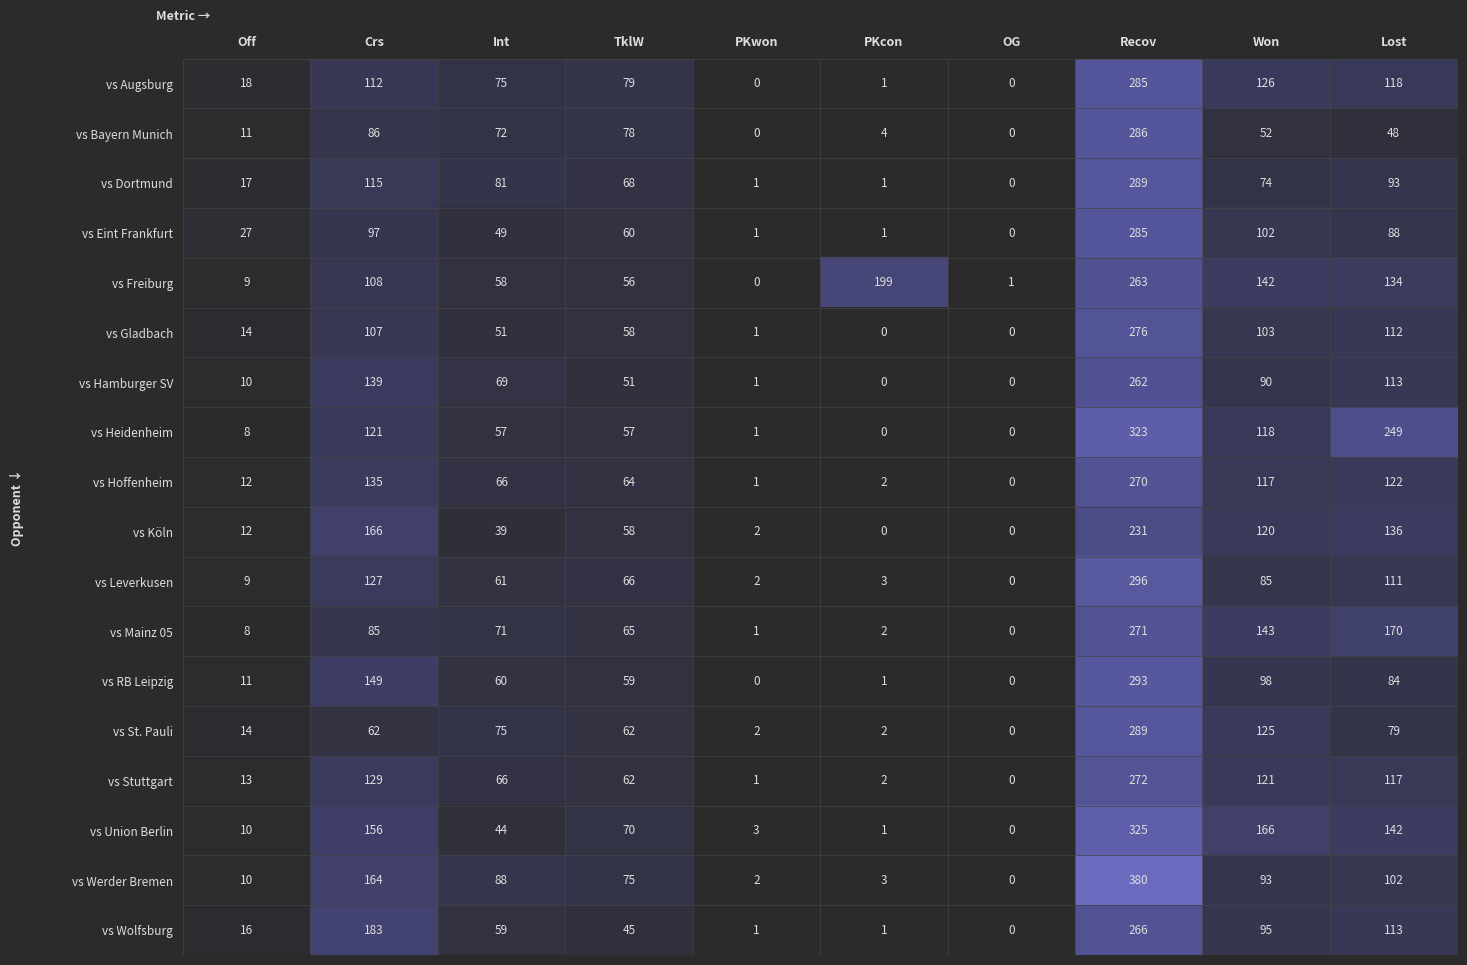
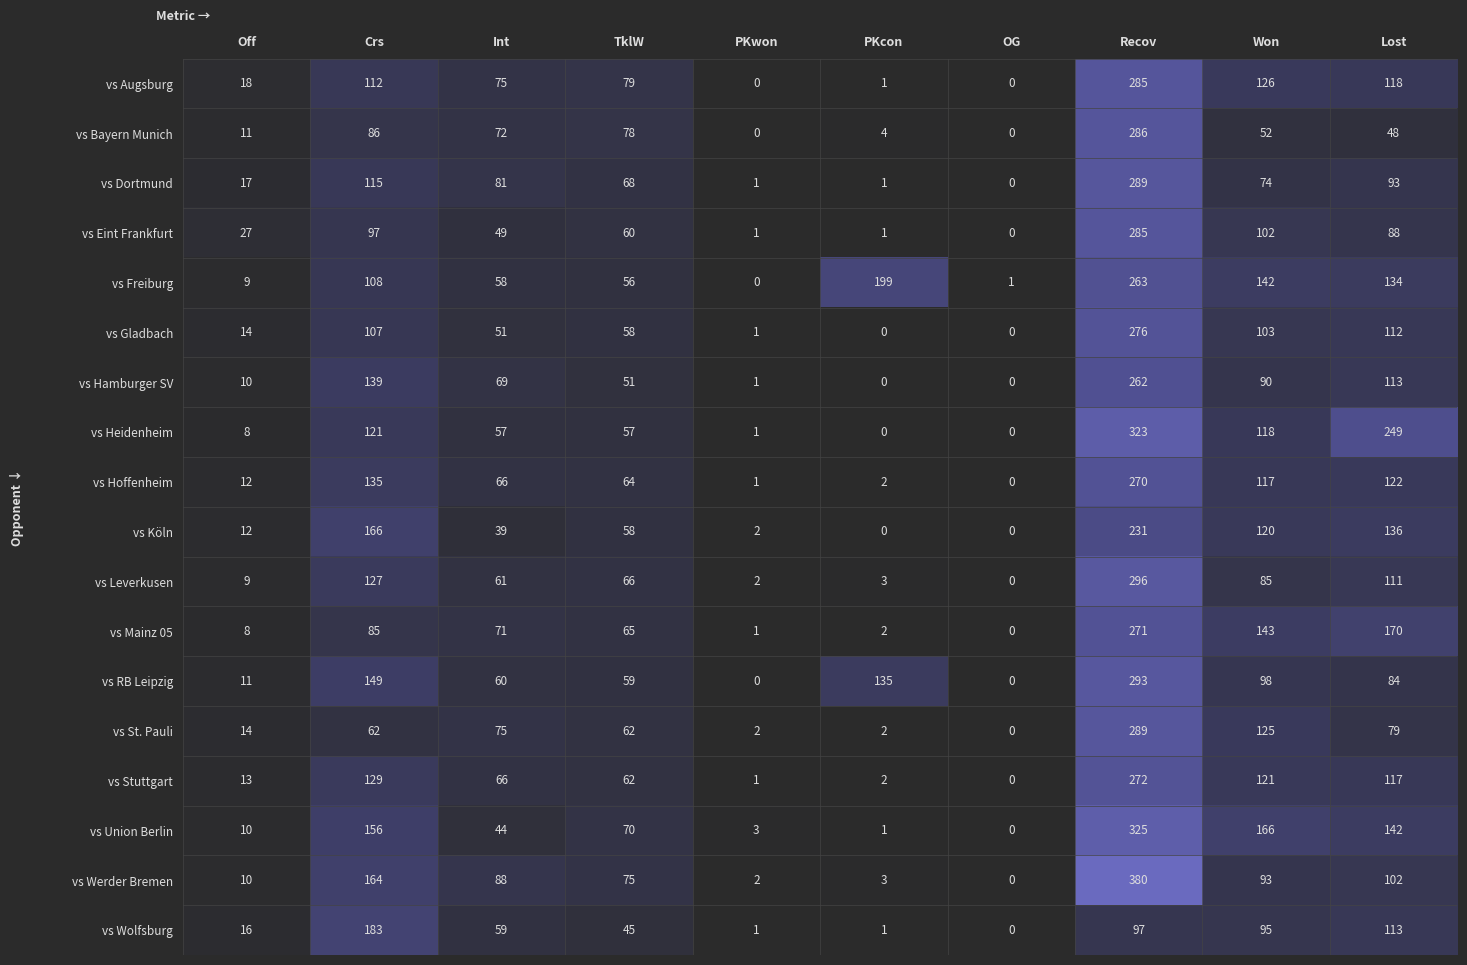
  {
    "vs Augsburg": {
      "Off": 18,
      "Crs": 112,
      "Int": 75,
      "TklW": 79,
      "PKwon": 0,
      "PKcon": 1,
      "OG": 0,
      "Recov": 285,
      "Won": 126,
      "Lost": 118
    },
    "vs Bayern Munich": {
      "Off": 11,
      "Crs": 86,
      "Int": 72,
      "TklW": 78,
      "PKwon": 0,
      "PKcon": 4,
      "OG": 0,
      "Recov": 286,
      "Won": 52,
      "Lost": 48
    },
    "vs Dortmund": {
      "Off": 17,
      "Crs": 115,
      "Int": 81,
      "TklW": 68,
      "PKwon": 1,
      "PKcon": 1,
      "OG": 0,
      "Recov": 289,
      "Won": 74,
      "Lost": 93
    },
    "vs Eint Frankfurt": {
      "Off": 27,
      "Crs": 97,
      "Int": 49,
      "TklW": 60,
      "PKwon": 1,
      "PKcon": 1,
      "OG": 0,
      "Recov": 285,
      "Won": 102,
      "Lost": 88
    },
    "vs Freiburg": {
      "Off": 9,
      "Crs": 108,
      "Int": 58,
      "TklW": 56,
      "PKwon": 0,
      "PKcon": 199,
      "OG": 1,
      "Recov": 263,
      "Won": 142,
      "Lost": 134
    },
    "vs Gladbach": {
      "Off": 14,
      "Crs": 107,
      "Int": 51,
      "TklW": 58,
      "PKwon": 1,
      "PKcon": 0,
      "OG": 0,
      "Recov": 276,
      "Won": 103,
      "Lost": 112
    },
    "vs Hamburger SV": {
      "Off": 10,
      "Crs": 139,
      "Int": 69,
      "TklW": 51,
      "PKwon": 1,
      "PKcon": 0,
      "OG": 0,
      "Recov": 262,
      "Won": 90,
      "Lost": 113
    },
    "vs Heidenheim": {
      "Off": 8,
      "Crs": 121,
      "Int": 57,
      "TklW": 57,
      "PKwon": 1,
      "PKcon": 0,
      "OG": 0,
      "Recov": 323,
      "Won": 118,
      "Lost": 249
    },
    "vs Hoffenheim": {
      "Off": 12,
      "Crs": 135,
      "Int": 66,
      "TklW": 64,
      "PKwon": 1,
      "PKcon": 2,
      "OG": 0,
      "Recov": 270,
      "Won": 117,
      "Lost": 122
    },
    "vs Köln": {
      "Off": 12,
      "Crs": 166,
      "Int": 39,
      "TklW": 58,
      "PKwon": 2,
      "PKcon": 0,
      "OG": 0,
      "Recov": 231,
      "Won": 120,
      "Lost": 136
    },
    "vs Leverkusen": {
      "Off": 9,
      "Crs": 127,
      "Int": 61,
      "TklW": 66,
      "PKwon": 2,
      "PKcon": 3,
      "OG": 0,
      "Recov": 296,
      "Won": 85,
      "Lost": 111
    },
    "vs Mainz 05": {
      "Off": 8,
      "Crs": 85,
      "Int": 71,
      "TklW": 65,
      "PKwon": 1,
      "PKcon": 2,
      "OG": 0,
      "Recov": 271,
      "Won": 143,
      "Lost": 170
    },
    "vs RB Leipzig": {
      "Off": 11,
      "Crs": 149,
      "Int": 60,
      "TklW": 59,
      "PKwon": 0,
-     "PKcon": 1,
+     "PKcon": 135,
      "OG": 0,
      "Recov": 293,
      "Won": 98,
      "Lost": 84
    },
    "vs St. Pauli": {
      "Off": 14,
      "Crs": 62,
      "Int": 75,
      "TklW": 62,
      "PKwon": 2,
      "PKcon": 2,
      "OG": 0,
      "Recov": 289,
      "Won": 125,
      "Lost": 79
    },
    "vs Stuttgart": {
      "Off": 13,
      "Crs": 129,
      "Int": 66,
      "TklW": 62,
      "PKwon": 1,
      "PKcon": 2,
      "OG": 0,
      "Recov": 272,
      "Won": 121,
      "Lost": 117
    },
    "vs Union Berlin": {
      "Off": 10,
      "Crs": 156,
      "Int": 44,
      "TklW": 70,
      "PKwon": 3,
      "PKcon": 1,
      "OG": 0,
      "Recov": 325,
      "Won": 166,
      "Lost": 142
    },
    "vs Werder Bremen": {
      "Off": 10,
      "Crs": 164,
      "Int": 88,
      "TklW": 75,
      "PKwon": 2,
      "PKcon": 3,
      "OG": 0,
      "Recov": 380,
      "Won": 93,
      "Lost": 102
    },
    "vs Wolfsburg": {
      "Off": 16,
      "Crs": 183,
      "Int": 59,
      "TklW": 45,
      "PKwon": 1,
      "PKcon": 1,
      "OG": 0,
-     "Recov": 266,
+     "Recov": 97,
      "Won": 95,
      "Lost": 113
    }
  }
